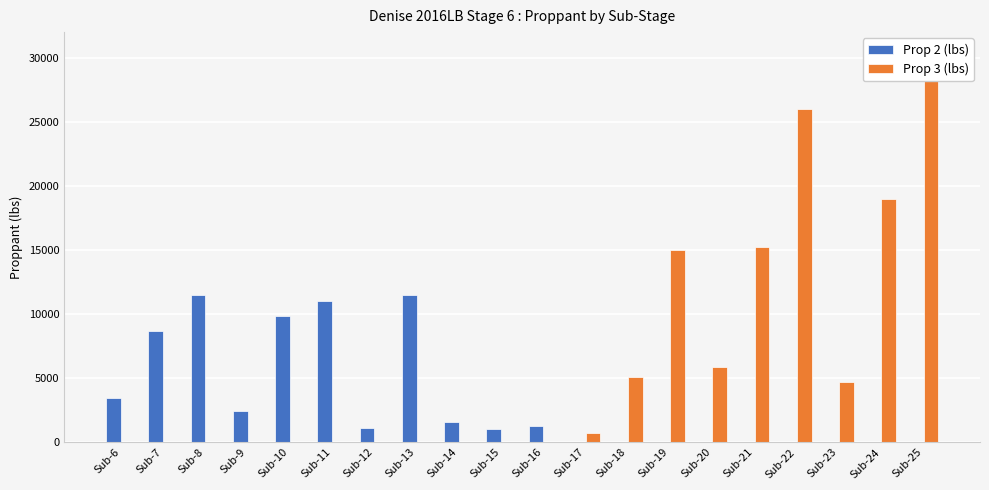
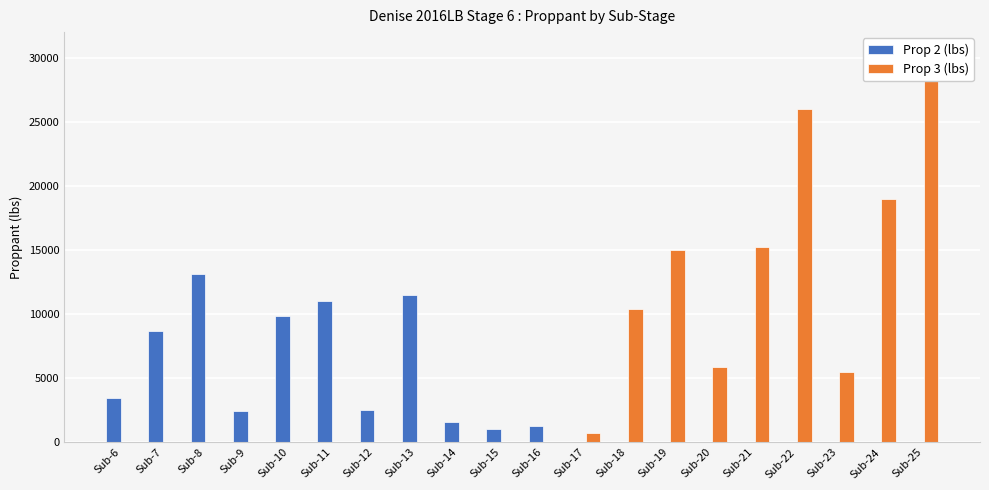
  {
    "Prop 2 (lbs)": {
      "Sub-6": 3400,
      "Sub-7": 8700,
-     "Sub-8": 11500,
+     "Sub-8": 13100,
      "Sub-9": 2400,
      "Sub-10": 9900,
      "Sub-11": 11000,
-     "Sub-12": 1100,
+     "Sub-12": 2500,
      "Sub-13": 11500,
      "Sub-14": 1500,
      "Sub-15": 1000,
      "Sub-16": 1300,
      "Sub-17": 0,
      "Sub-18": 0,
      "Sub-19": 0,
      "Sub-20": 0,
      "Sub-21": 0,
      "Sub-22": 0,
      "Sub-23": 0,
      "Sub-24": 0,
      "Sub-25": 0
    },
    "Prop 3 (lbs)": {
      "Sub-6": 0,
      "Sub-7": 0,
      "Sub-8": 0,
      "Sub-9": 0,
      "Sub-10": 0,
      "Sub-11": 0,
      "Sub-12": 0,
      "Sub-13": 0,
      "Sub-14": 0,
      "Sub-15": 0,
      "Sub-16": 0,
      "Sub-17": 700,
-     "Sub-18": 5100,
+     "Sub-18": 10400,
      "Sub-19": 15000,
      "Sub-20": 5800,
      "Sub-21": 15200,
      "Sub-22": 26000,
-     "Sub-23": 4700,
+     "Sub-23": 5500,
      "Sub-24": 19000
    }
  }
